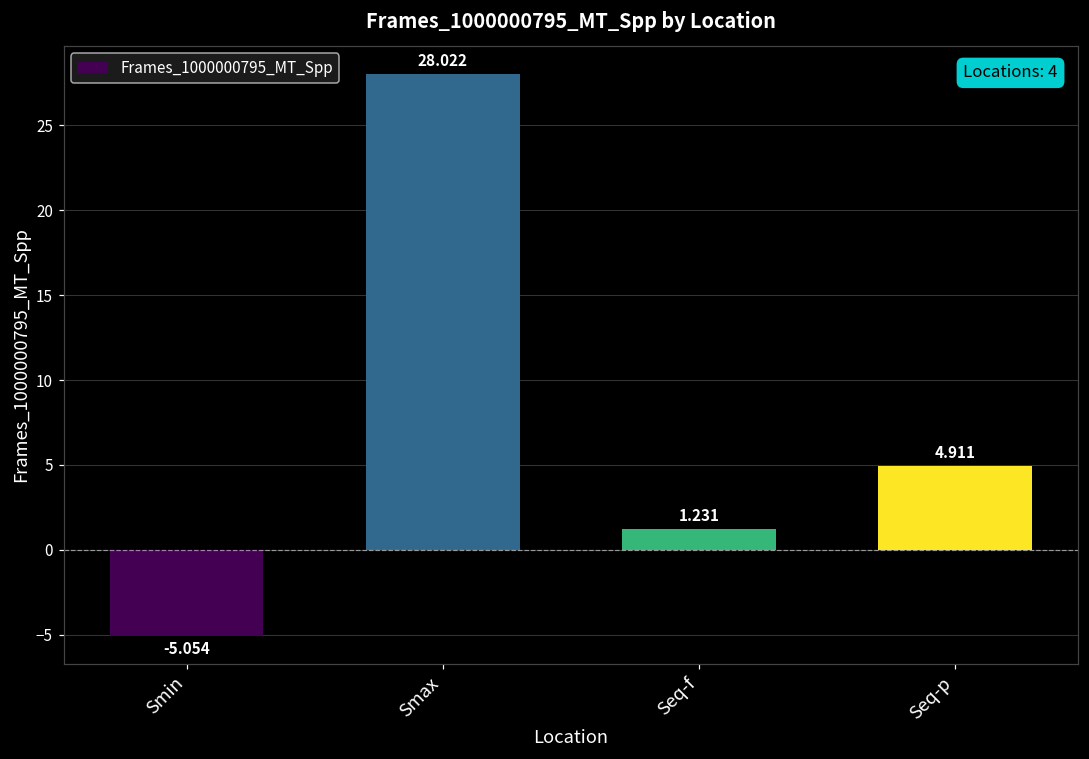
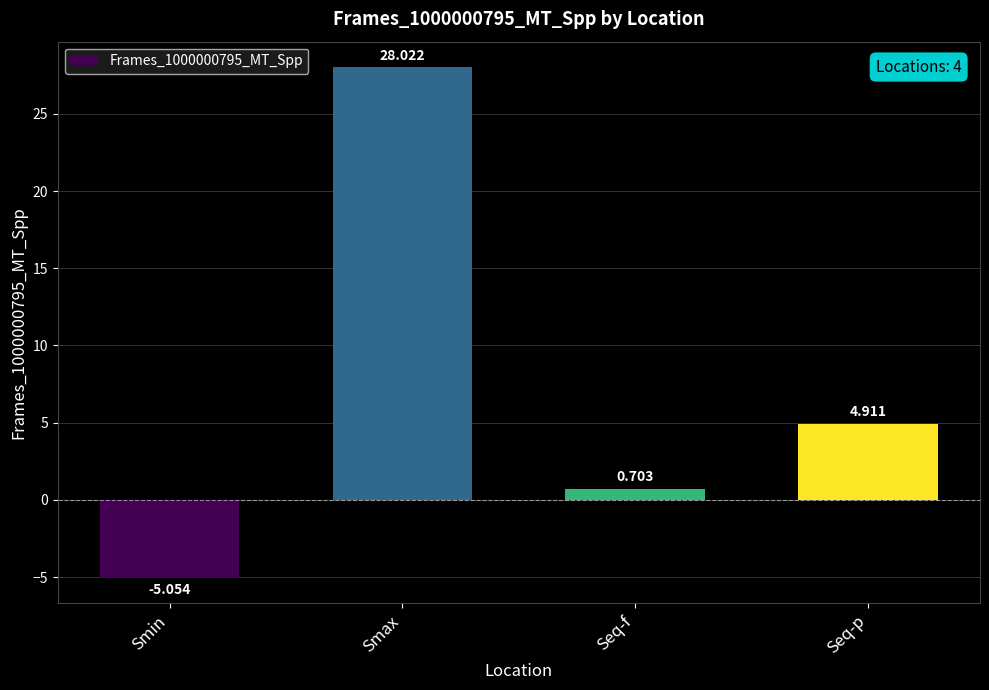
  {
    "Smin": -5.054,
    "Smax": 28.022,
-   "Seq-f": 1.231,
+   "Seq-f": 0.703,
    "Seq-p": 4.911
  }
